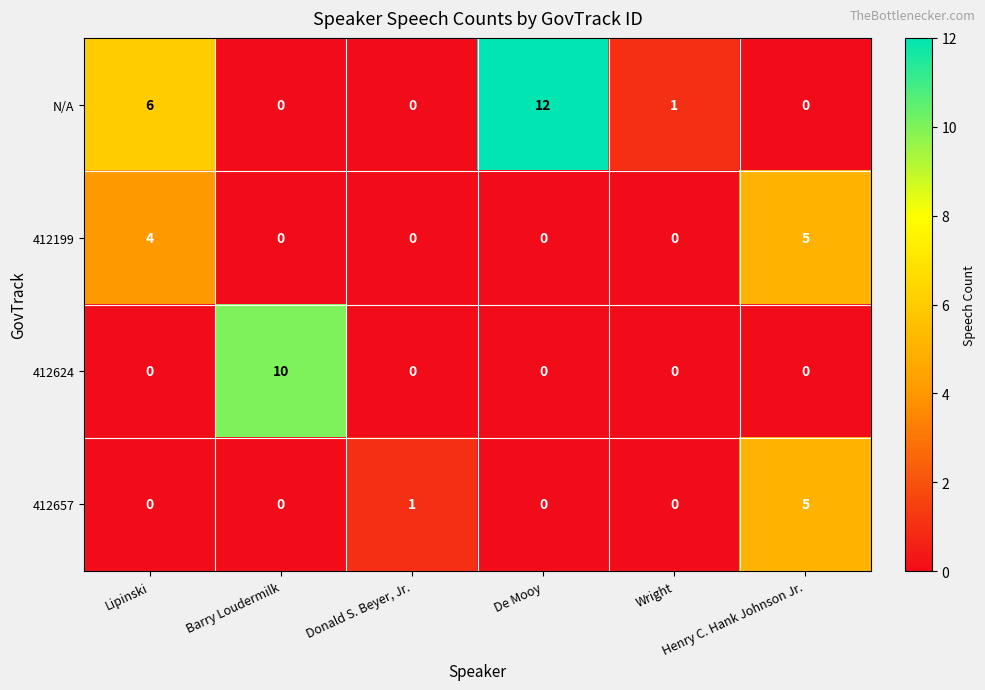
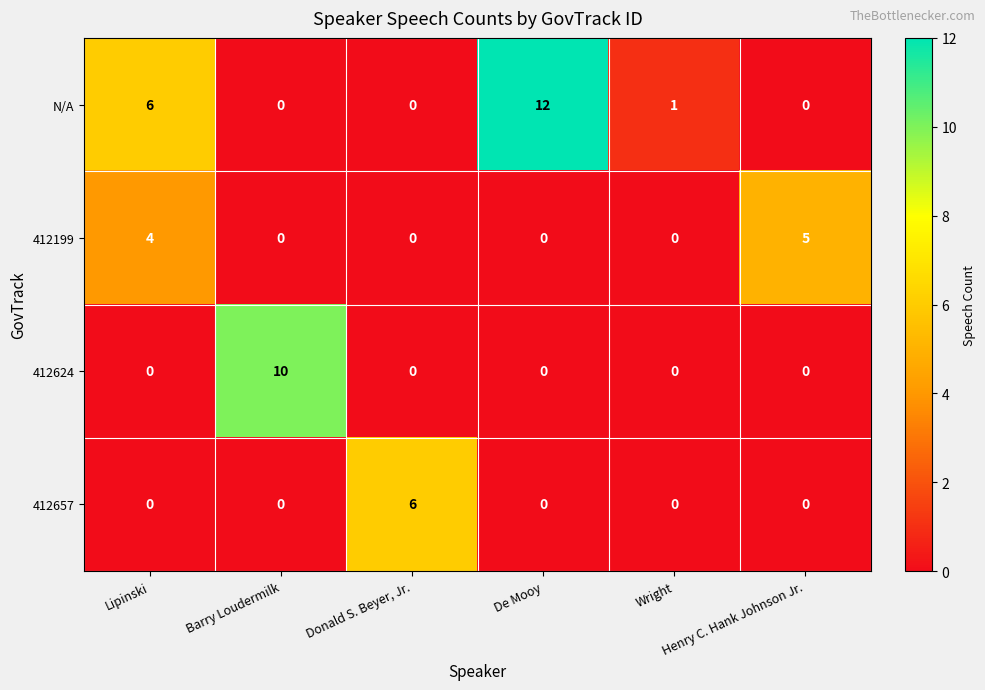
  {
    "N/A": {
      "Lipinski": 6,
      "Barry Loudermilk": 0,
      "Donald S. Beyer, Jr.": 0,
      "De Mooy": 12,
      "Wright": 1,
      "Henry C. Hank Johnson Jr.": 0
    },
    "412199": {
      "Lipinski": 4,
      "Barry Loudermilk": 0,
      "Donald S. Beyer, Jr.": 0,
      "De Mooy": 0,
      "Wright": 0,
      "Henry C. Hank Johnson Jr.": 5
    },
    "412624": {
      "Lipinski": 0,
      "Barry Loudermilk": 10,
      "Donald S. Beyer, Jr.": 0,
      "De Mooy": 0,
      "Wright": 0,
      "Henry C. Hank Johnson Jr.": 0
    },
    "412657": {
      "Lipinski": 0,
      "Barry Loudermilk": 0,
-     "Donald S. Beyer, Jr.": 1,
+     "Donald S. Beyer, Jr.": 6,
      "De Mooy": 0,
      "Wright": 0,
-     "Henry C. Hank Johnson Jr.": 5
+     "Henry C. Hank Johnson Jr.": 0
    }
  }
